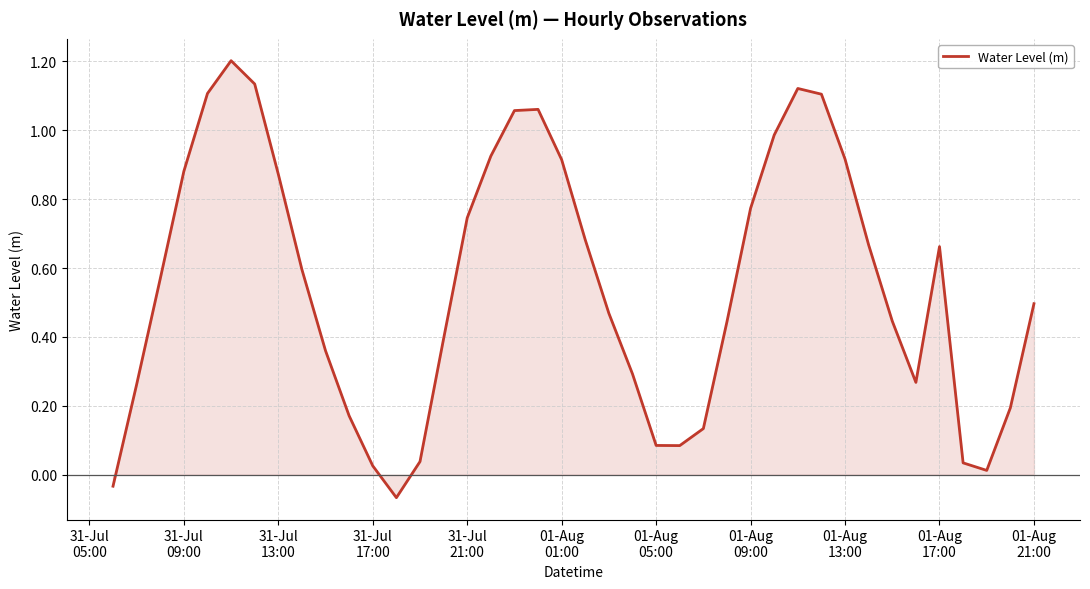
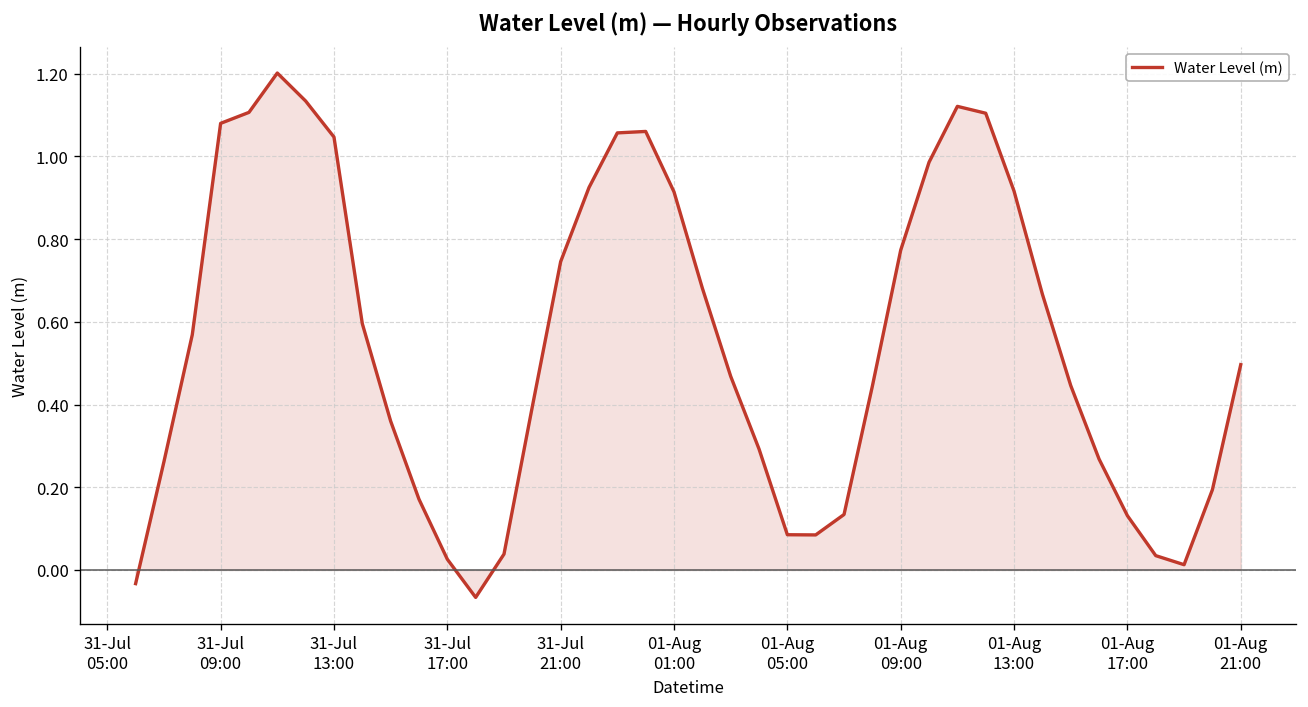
  {
    "Water Level (m)": {
-     "31-Jul 09:00": 0.88,
-     "31-Jul 13:00": 0.87,
-     "01-Aug 17:00": 0.66
+     "31-Jul 09:00": 1.08,
+     "31-Jul 13:00": 1.05,
+     "01-Aug 17:00": 0.13
    }
  }
